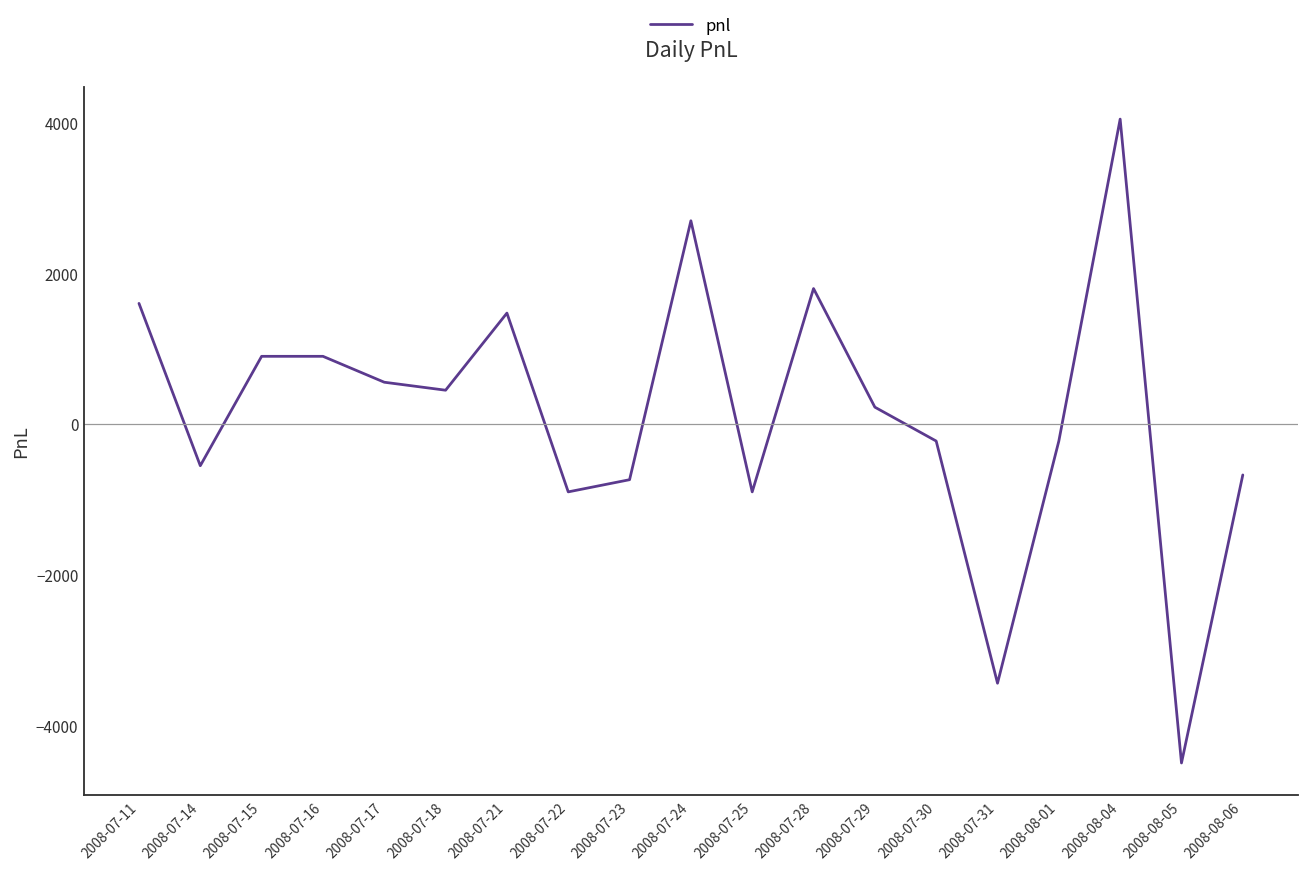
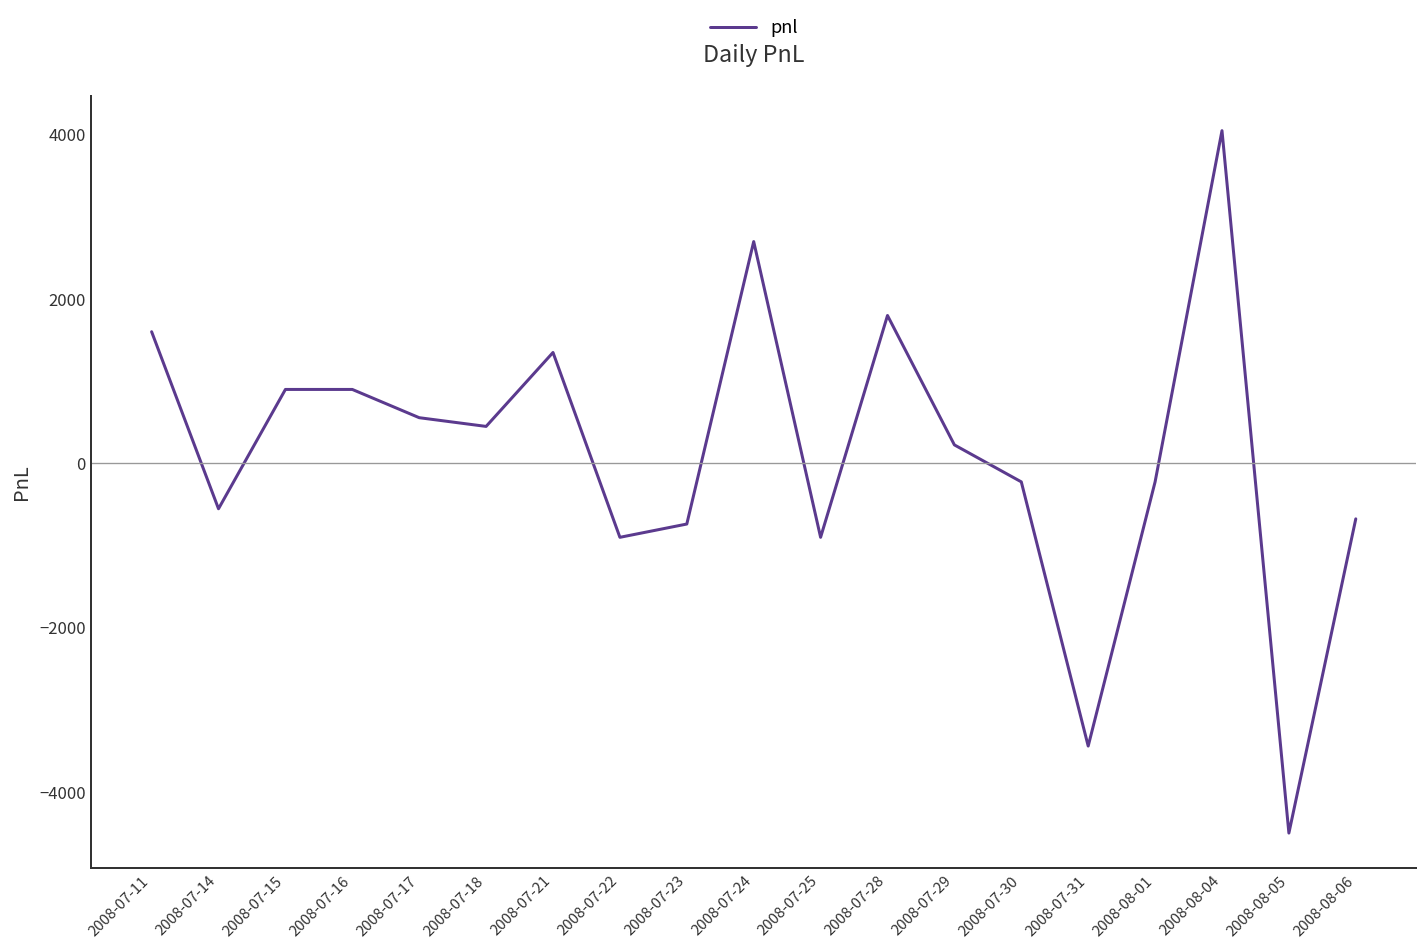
  {
    "2008-07-11": 1600,
    "2008-07-14": -600,
    "2008-07-15": 900,
    "2008-07-16": 900,
    "2008-07-17": 600,
    "2008-07-18": 500,
-   "2008-07-21": 1500,
+   "2008-07-21": 1400,
    "2008-07-22": -900,
    "2008-07-23": -700,
    "2008-07-24": 2700,
    "2008-07-25": -900,
    "2008-07-28": 1800,
    "2008-07-29": 200,
    "2008-07-30": -200,
    "2008-07-31": -3400,
    "2008-08-01": -200,
    "2008-08-04": 4100,
    "2008-08-05": -4500,
    "2008-08-06": -700
  }
